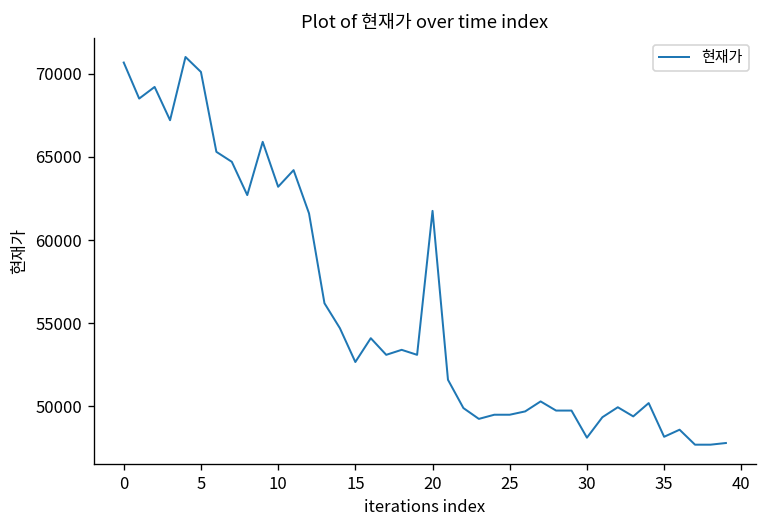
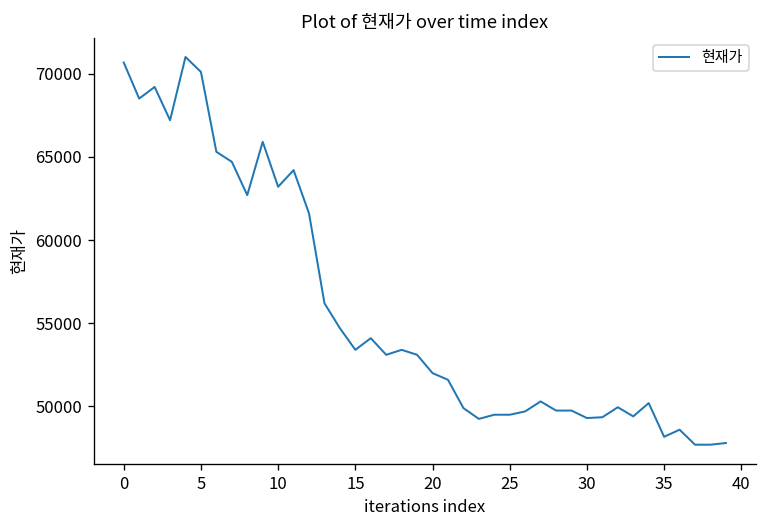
  {
    "0": 70700,
    "5": 70100,
    "10": 63200,
-   "15": 52700,
-   "20": 61800,
+   "15": 53400,
+   "20": 52000,
    "25": 49500,
-   "30": 48100,
+   "30": 49300,
    "35": 48200
  }
